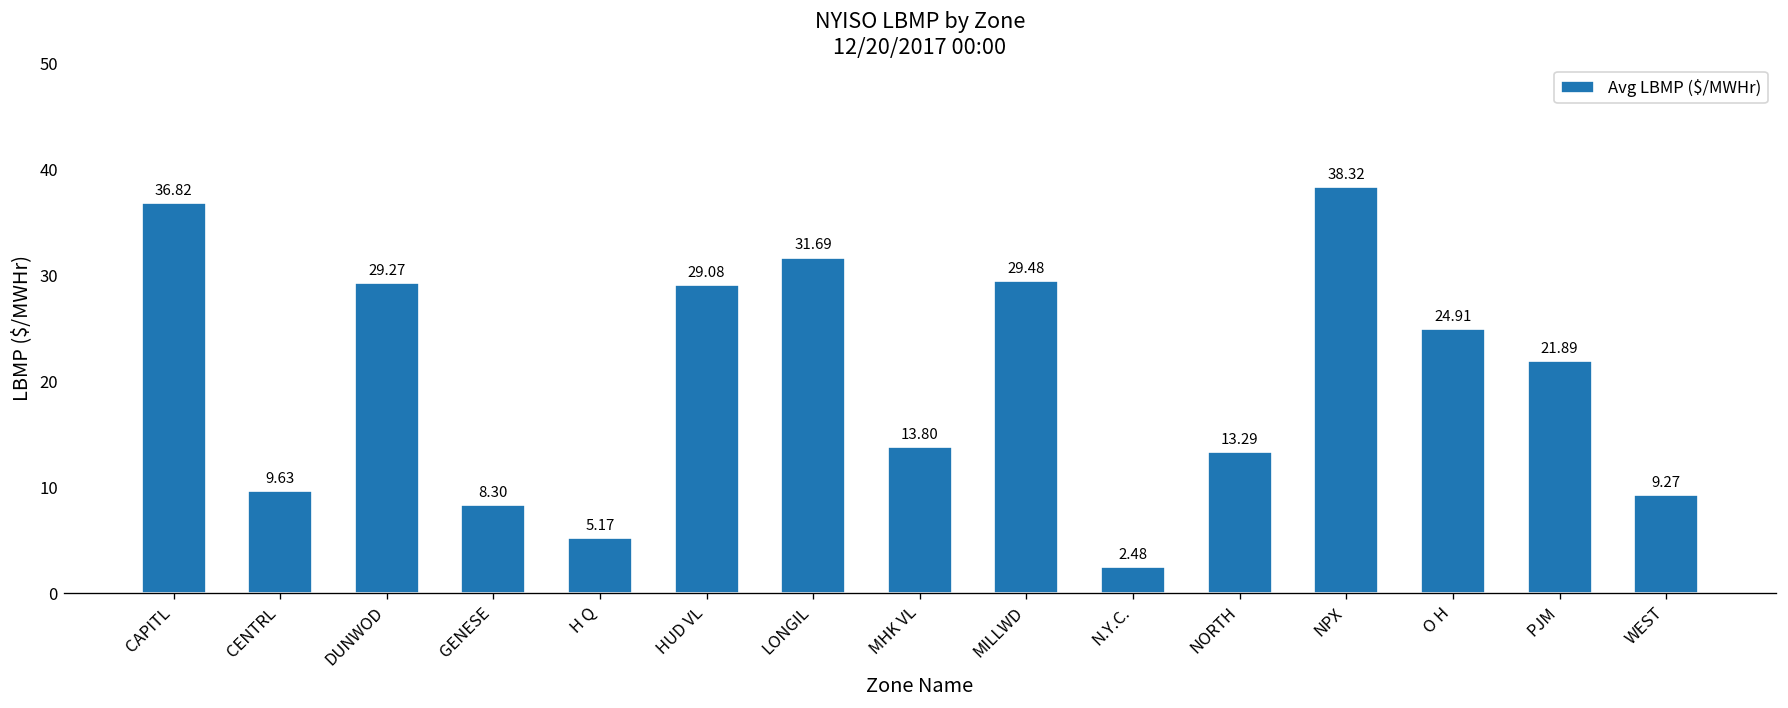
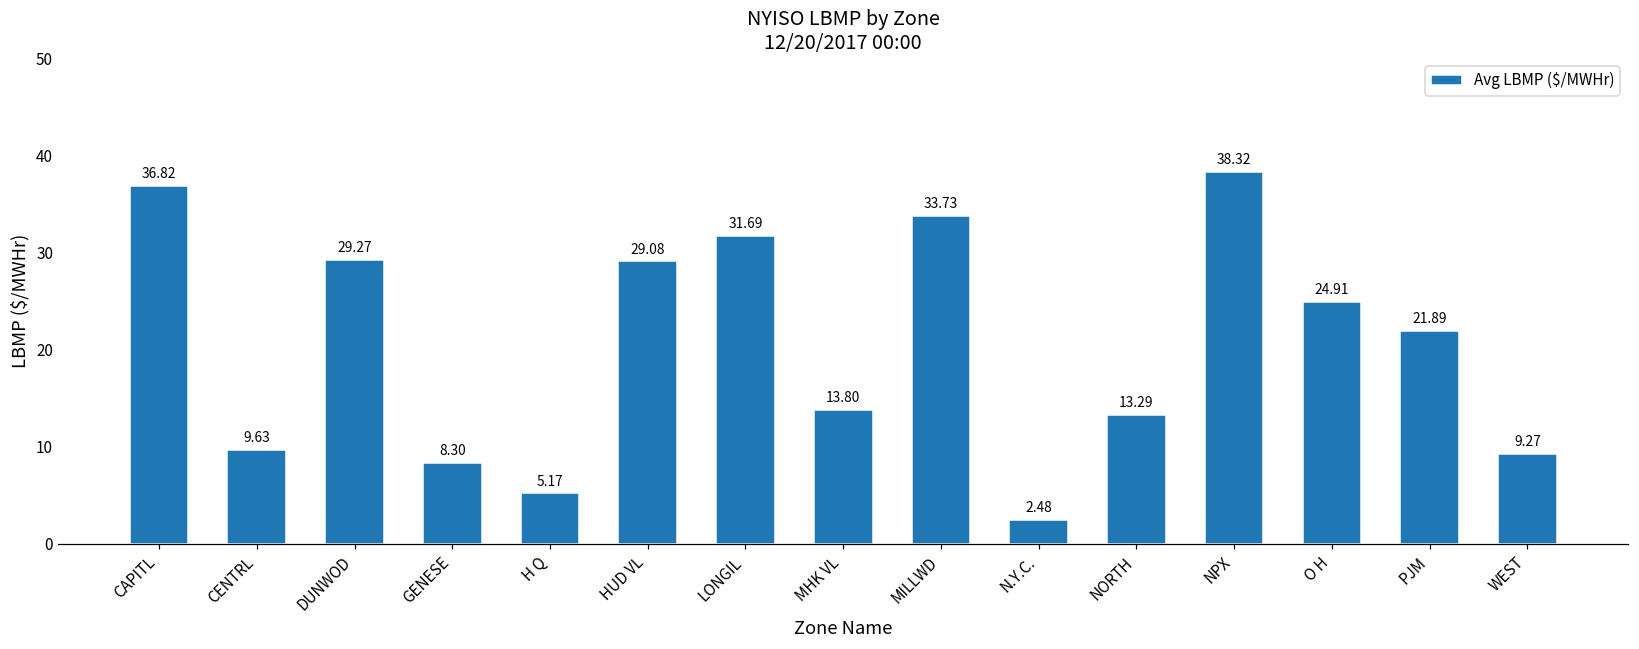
  {
    "CAPITL": 36.82,
    "CENTRL": 9.63,
    "DUNWOD": 29.27,
    "GENESE": 8.30,
    "H Q": 5.17,
    "HUD VL": 29.08,
    "LONGIL": 31.69,
    "MHK VL": 13.80,
-   "MILLWD": 29.48,
+   "MILLWD": 33.73,
    "N.Y.C.": 2.48,
    "NORTH": 13.29,
    "NPX": 38.32,
    "O H": 24.91,
    "PJM": 21.89,
    "WEST": 9.27
  }
